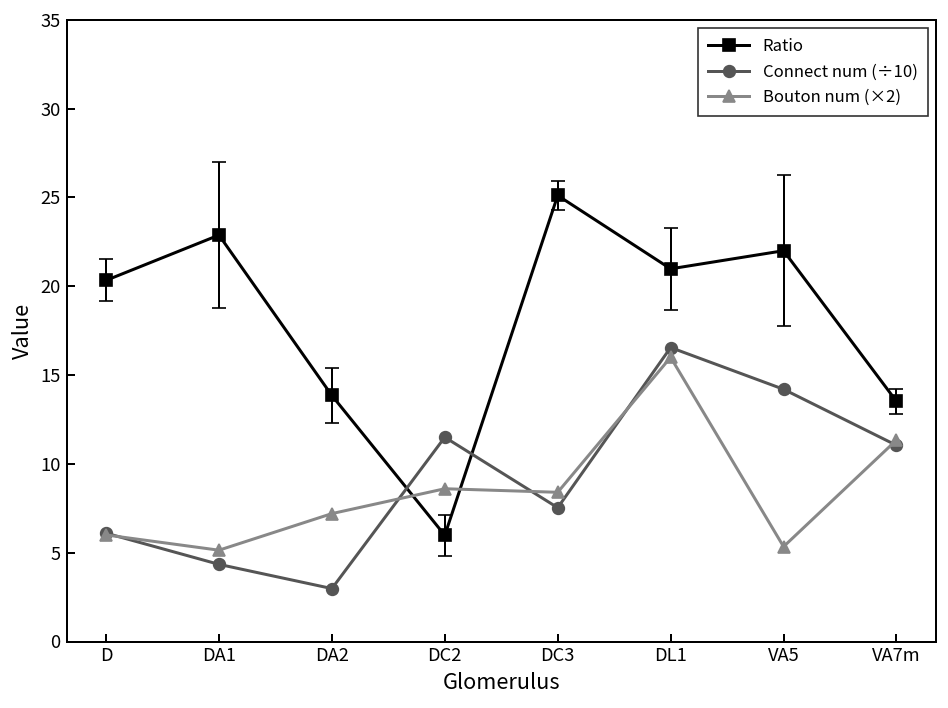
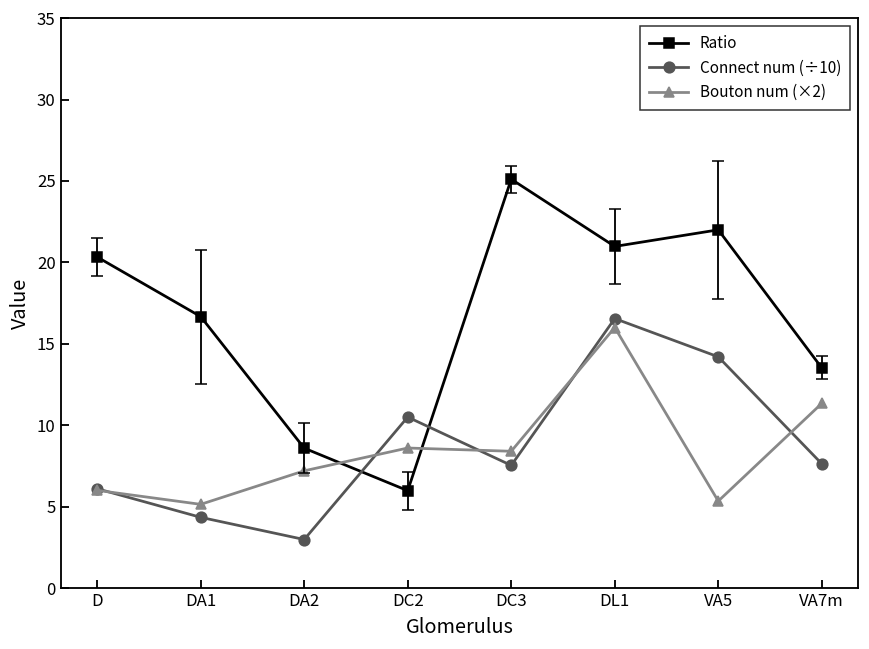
  {
    "Ratio": {
      "D": 20.3,
-     "DA1": 22.9,
-     "DA2": 13.9,
+     "DA1": 16.7,
+     "DA2": 8.6,
      "DC2": 6.0,
      "DC3": 25.1,
      "DL1": 21.0,
      "VA5": 22.0,
      "VA7m": 13.5
    },
    "Connect num (÷10)": {
      "DA1": 4.3,
      "DA2": 3.0,
-     "DC2": 11.5,
+     "DC2": 10.5,
      "DC3": 7.5,
      "DL1": 16.6,
      "VA5": 14.2,
-     "VA7m": 11.0
+     "VA7m": 7.6
    },
    "Bouton num (×2)": {
      "DA1": 5.1,
      "DC2": 8.6,
      "DC3": 8.4,
      "DL1": 16.0,
      "VA5": 5.3,
      "VA7m": 11.3
    }
  }
